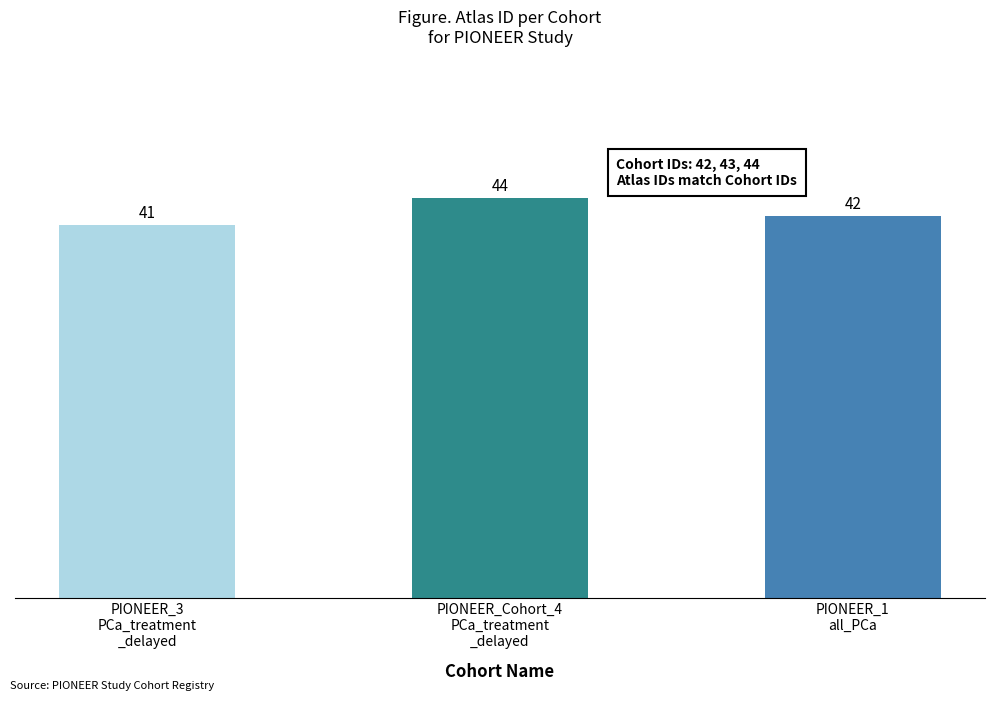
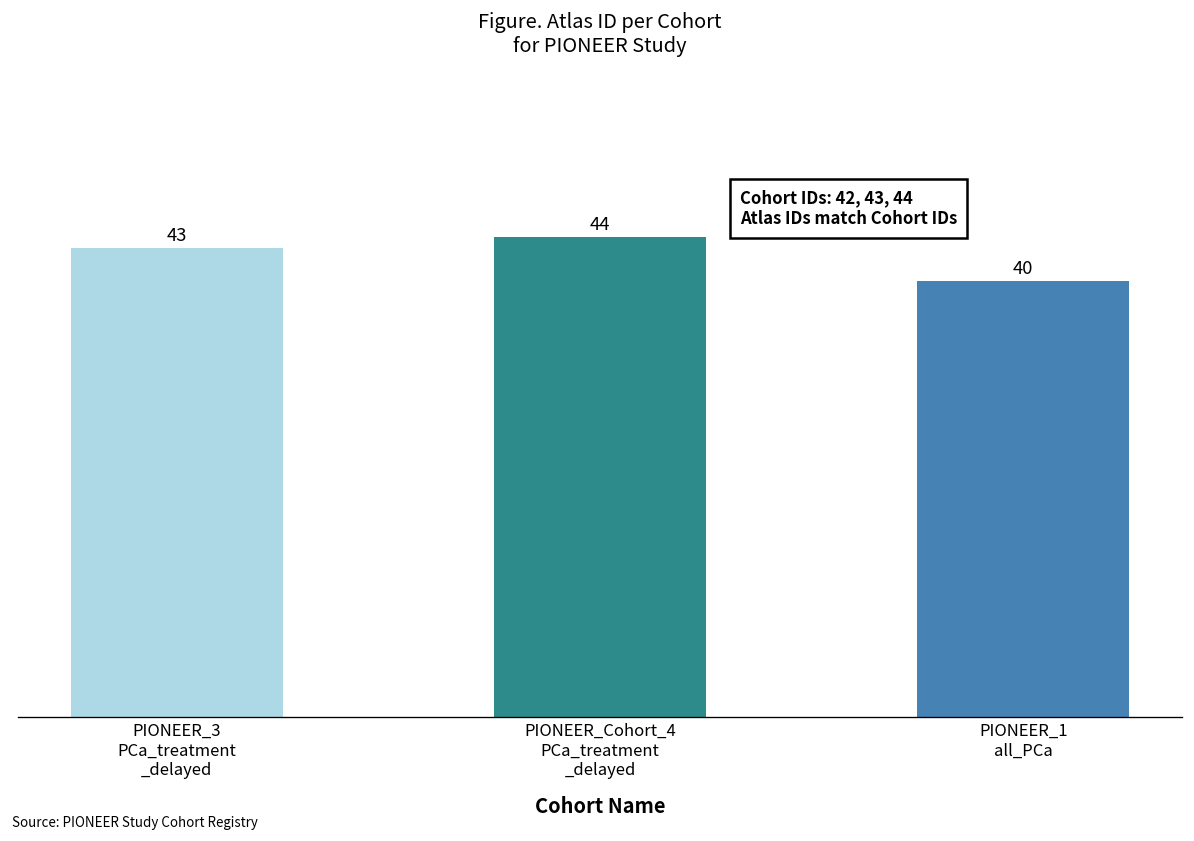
  {
-   "PIONEER_3 PCa_treatment _delayed": 41,
+   "PIONEER_3 PCa_treatment _delayed": 43,
    "PIONEER_Cohort_4 PCa_treatment _delayed": 44,
-   "PIONEER_1 all_PCa": 42
+   "PIONEER_1 all_PCa": 40
  }
